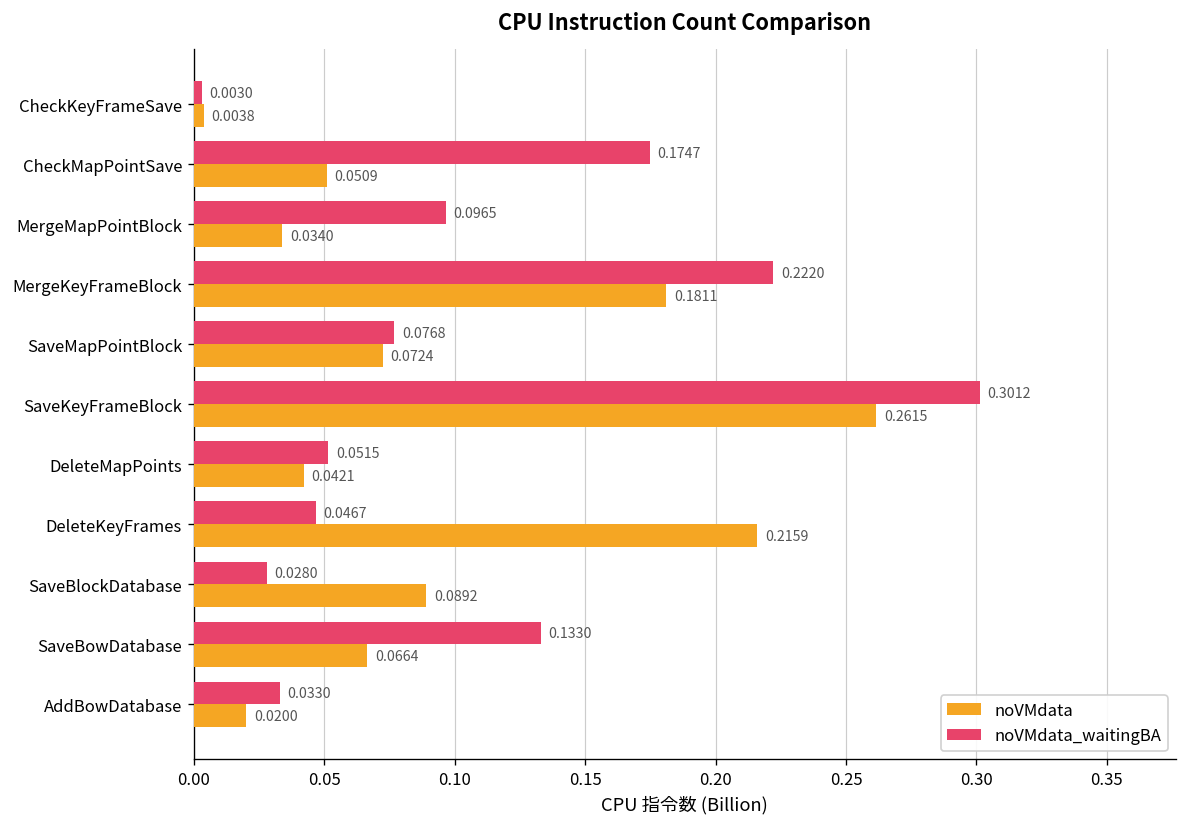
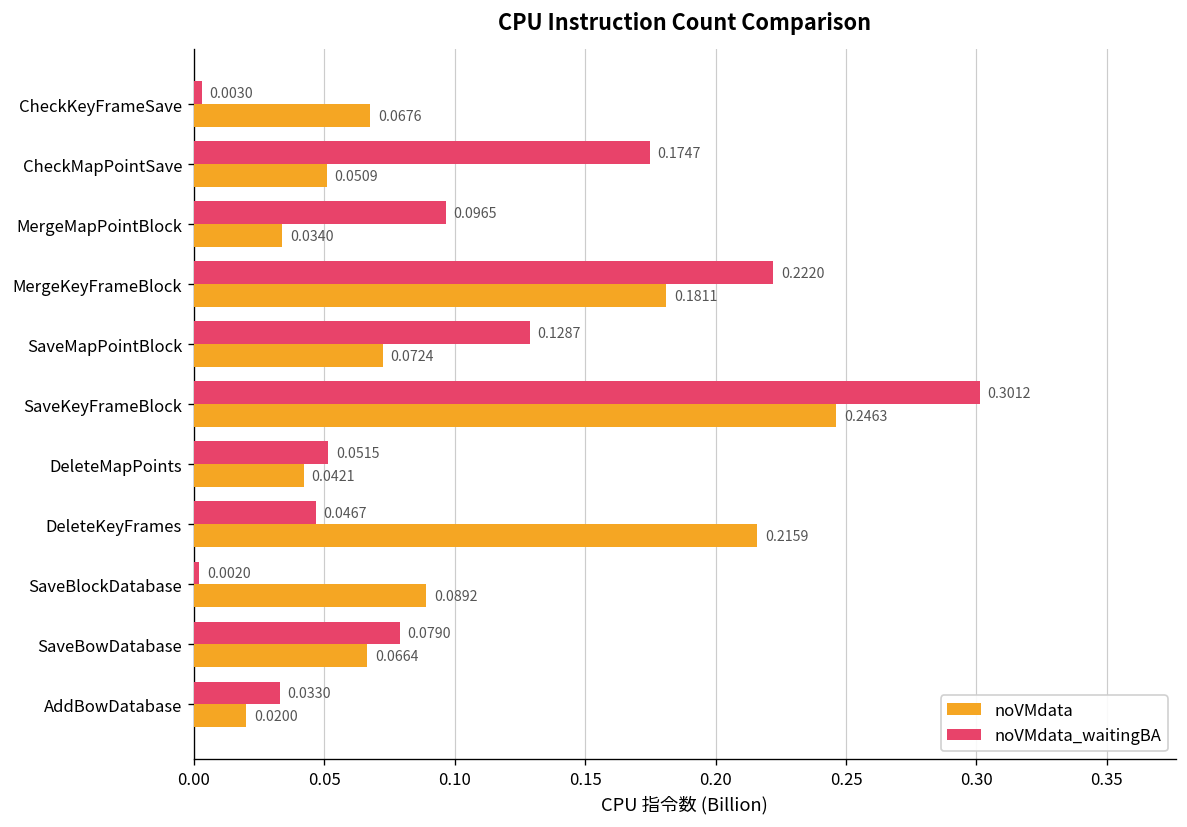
  {
    "noVMdata": {
-     "CheckKeyFrameSave": 0.0038,
+     "CheckKeyFrameSave": 0.0676,
      "CheckMapPointSave": 0.0509,
      "MergeMapPointBlock": 0.0340,
      "MergeKeyFrameBlock": 0.1811,
      "SaveMapPointBlock": 0.0724,
-     "SaveKeyFrameBlock": 0.2615,
+     "SaveKeyFrameBlock": 0.2463,
      "DeleteMapPoints": 0.0421,
      "DeleteKeyFrames": 0.2159,
      "SaveBlockDatabase": 0.0892,
      "SaveBowDatabase": 0.0664,
      "AddBowDatabase": 0.0200
    },
    "noVMdata_waitingBA": {
      "CheckKeyFrameSave": 0.0030,
      "CheckMapPointSave": 0.1747,
      "MergeMapPointBlock": 0.0965,
      "MergeKeyFrameBlock": 0.2220,
-     "SaveMapPointBlock": 0.0768,
+     "SaveMapPointBlock": 0.1287,
      "SaveKeyFrameBlock": 0.3012,
      "DeleteMapPoints": 0.0515,
      "DeleteKeyFrames": 0.0467,
-     "SaveBlockDatabase": 0.0280,
-     "SaveBowDatabase": 0.1330,
+     "SaveBlockDatabase": 0.0020,
+     "SaveBowDatabase": 0.0790,
      "AddBowDatabase": 0.0330
    }
  }
